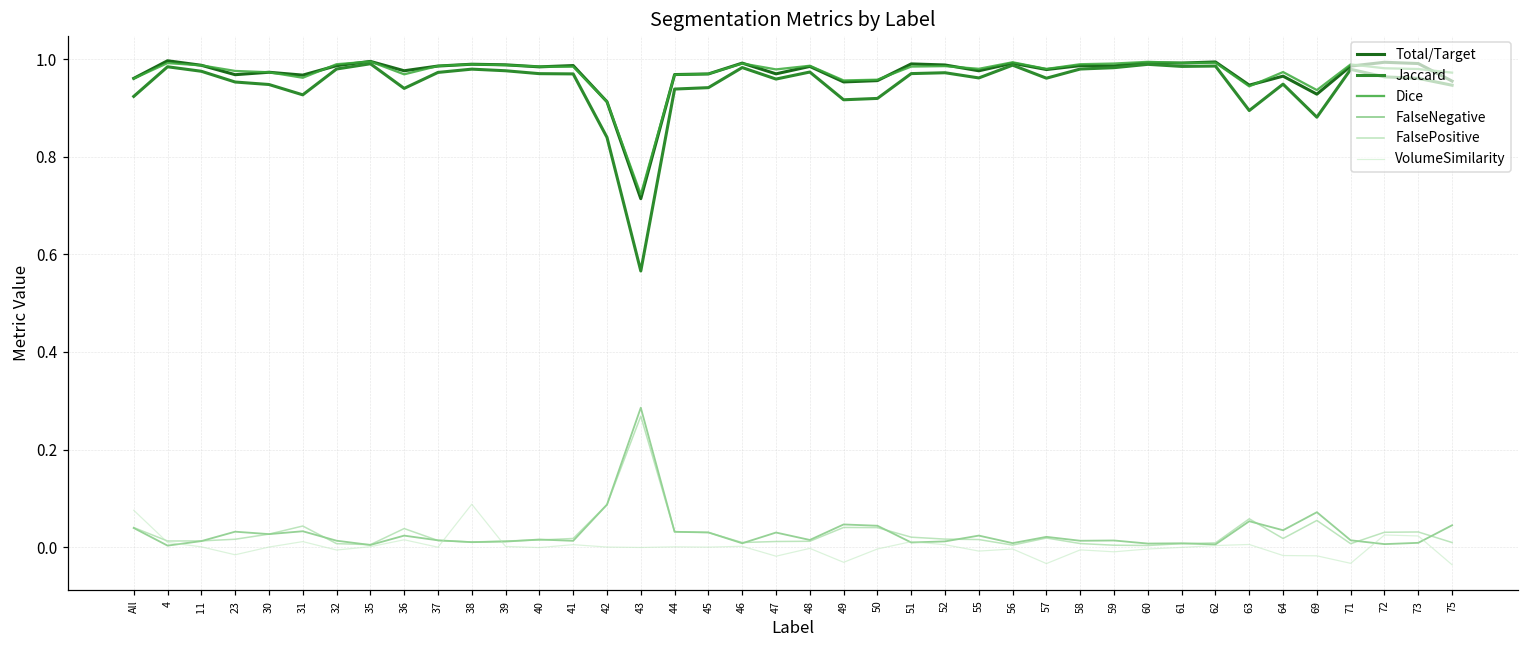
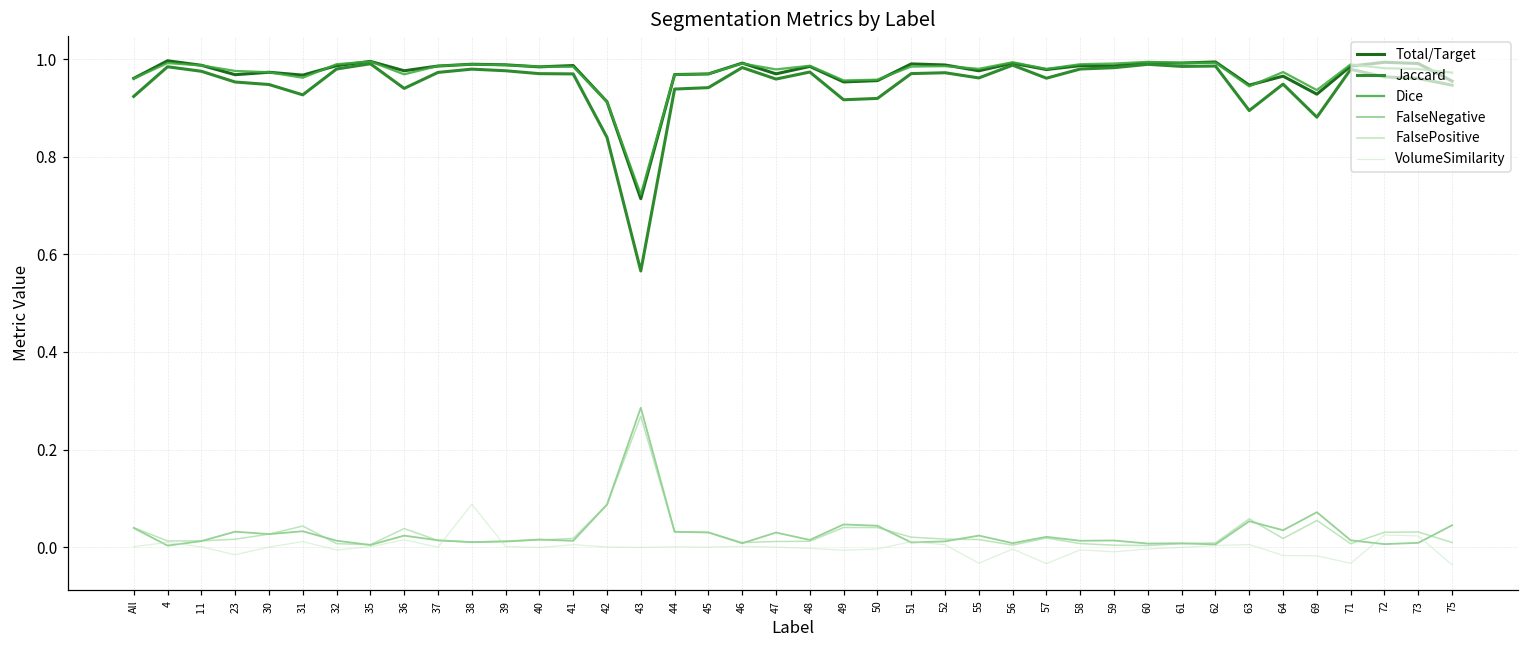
  {
    "VolumeSimilarity": {
-     "All": 0.08,
+     "All": 0.00,
      "11": 0.00,
      "23": -0.02,
      "30": 0.00,
      "31": 0.01,
      "32": -0.01,
      "36": 0.01,
      "37": 0.00,
      "38": 0.09,
      "39": 0.00,
      "40": 0.00,
      "41": 0.00,
      "42": 0.00,
      "43": 0.00,
      "44": 0.00,
      "45": 0.00,
      "46": 0.00,
-     "47": -0.02,
+     "47": 0.00,
      "48": 0.00,
-     "49": -0.03,
+     "49": -0.01,
      "50": 0.00,
      "52": 0.00,
-     "55": -0.01,
+     "55": -0.03,
      "56": 0.00,
      "57": -0.03,
      "58": -0.01,
      "59": -0.01,
      "60": 0.00,
      "61": 0.00,
      "63": 0.01,
      "64": -0.02,
      "69": -0.02,
      "71": -0.03,
      "73": 0.02,
      "75": -0.04
    }
  }
